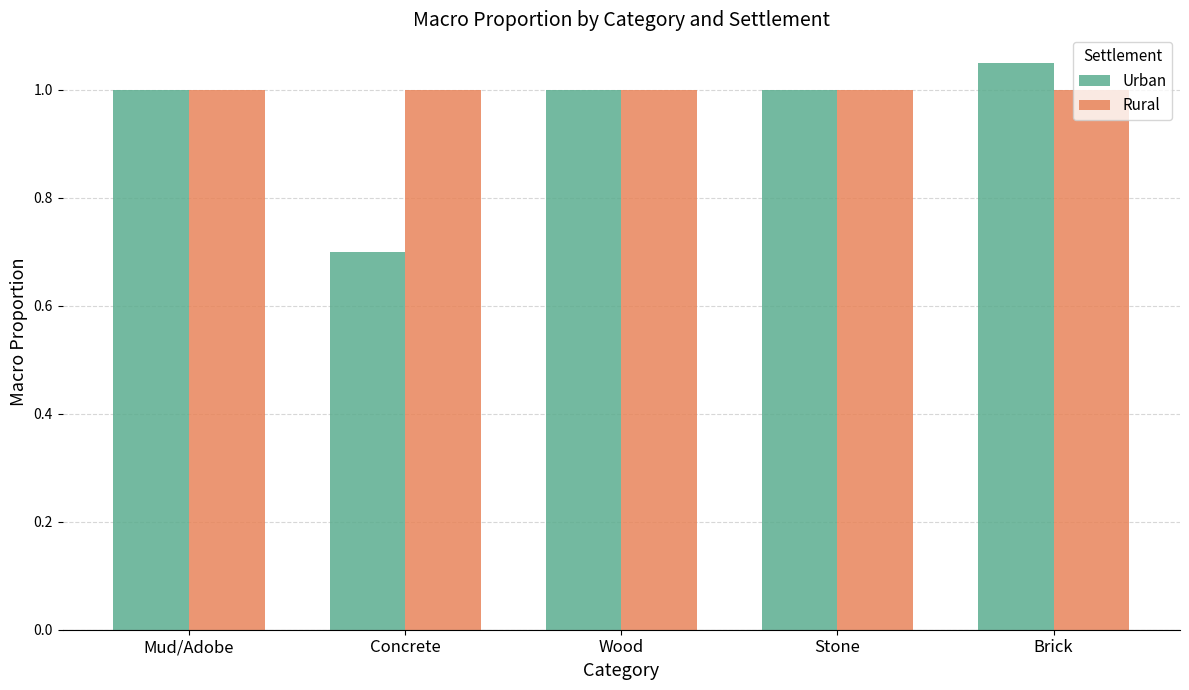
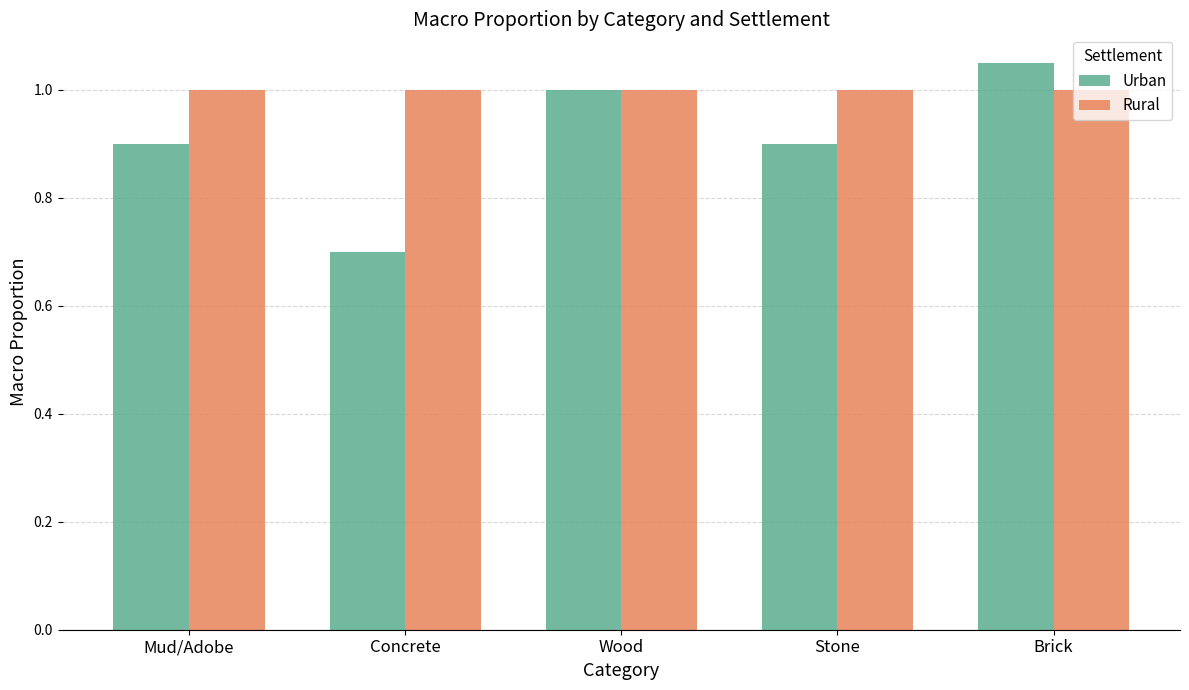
  {
    "Urban": {
-     "Mud/Adobe": 1.0,
+     "Mud/Adobe": 0.9,
      "Concrete": 0.7,
      "Wood": 1.0,
-     "Stone": 1.0,
+     "Stone": 0.9,
      "Brick": 1.05
    },
    "Rural": {
      "Mud/Adobe": 1.0,
      "Concrete": 1.0,
      "Wood": 1.0,
      "Stone": 1.0
    }
  }
